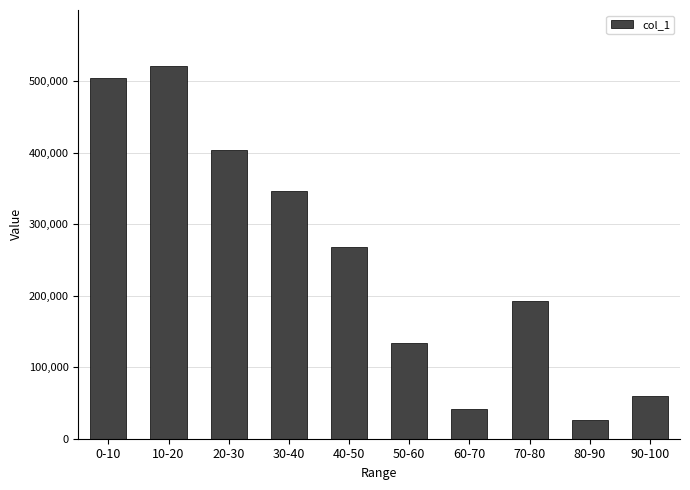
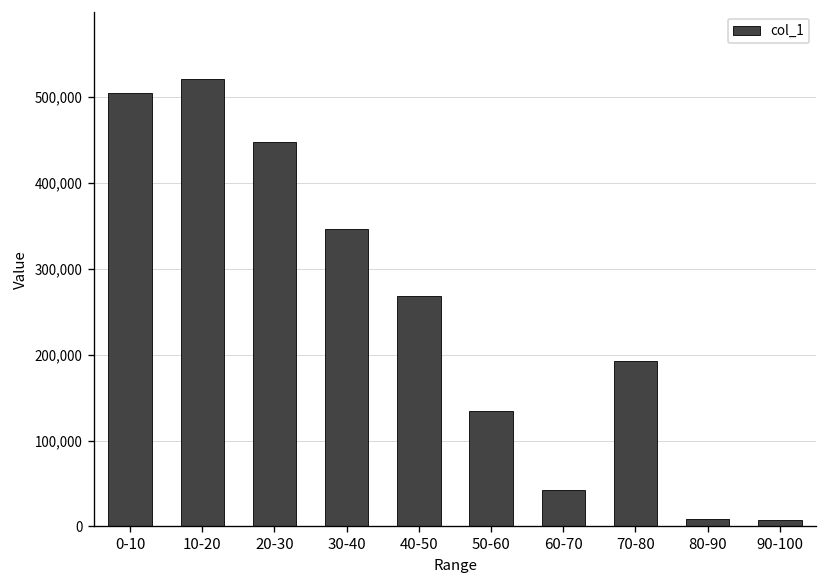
  {
    "0-10": "500,000",
    "10-20": "520,000",
-   "20-30": "400,000",
+   "20-30": "450,000",
    "30-40": "350,000",
    "40-50": "270,000",
    "50-60": "130,000",
    "60-70": "40,000",
    "70-80": "190,000",
-   "80-90": "30,000",
-   "90-100": "60,000"
+   "80-90": "10,000",
+   "90-100": "10,000"
  }
